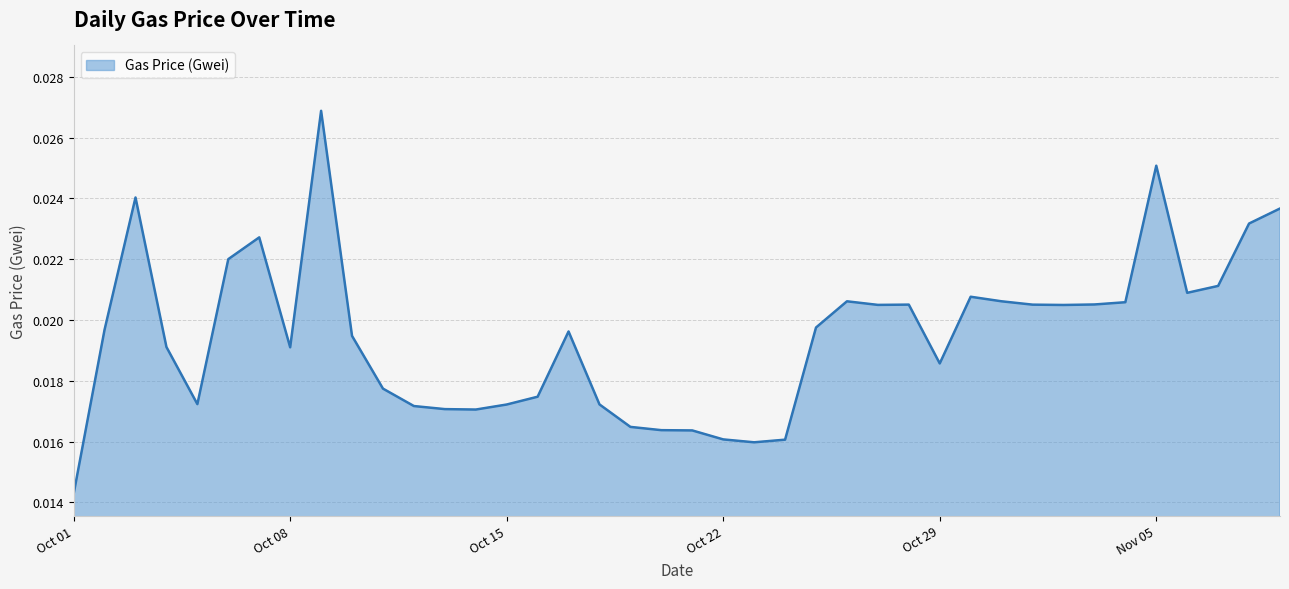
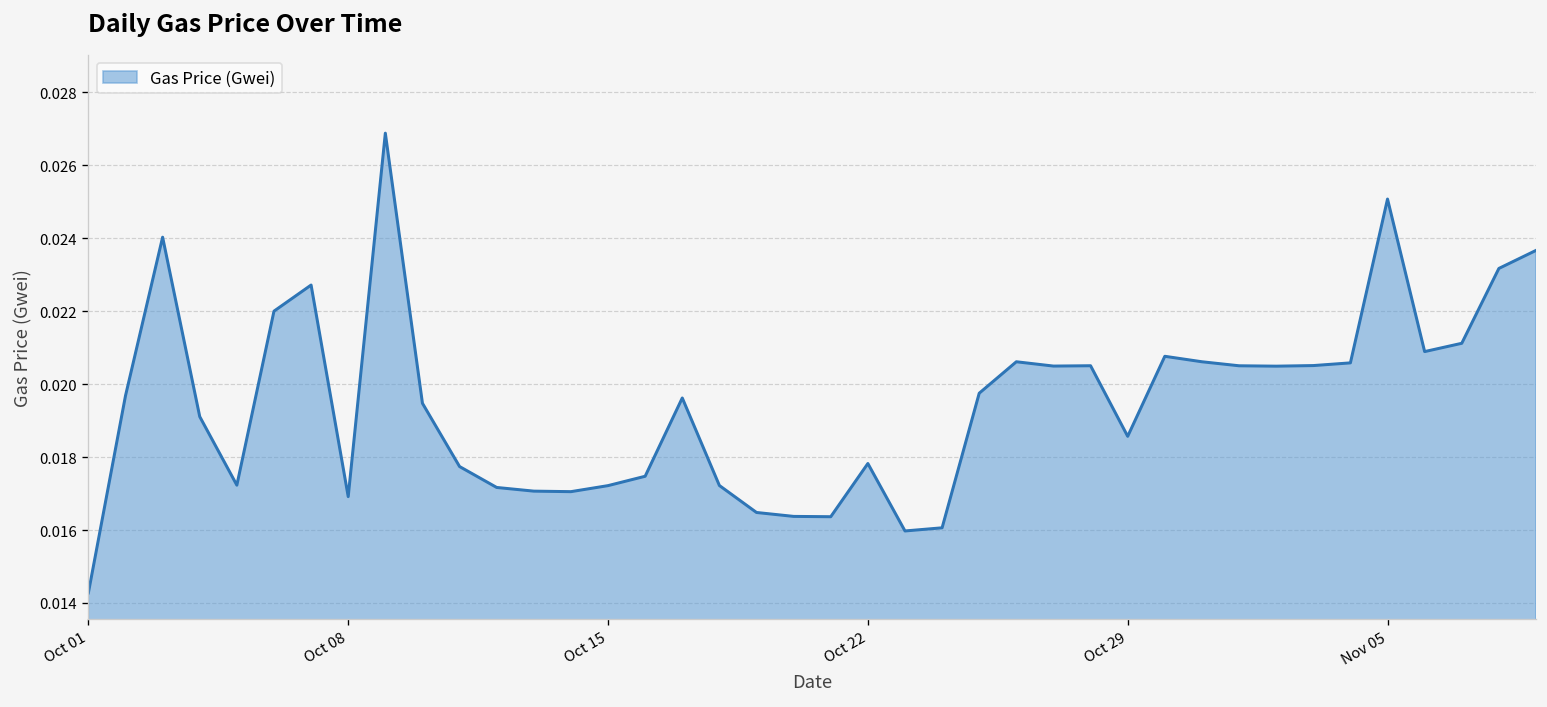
  {
    "Oct 01": 0.0143,
-   "Oct 08": 0.0191,
+   "Oct 08": 0.0169,
    "Oct 15": 0.0172,
-   "Oct 22": 0.0161,
+   "Oct 22": 0.0178,
    "Oct 29": 0.0186,
    "Nov 05": 0.0251
  }
